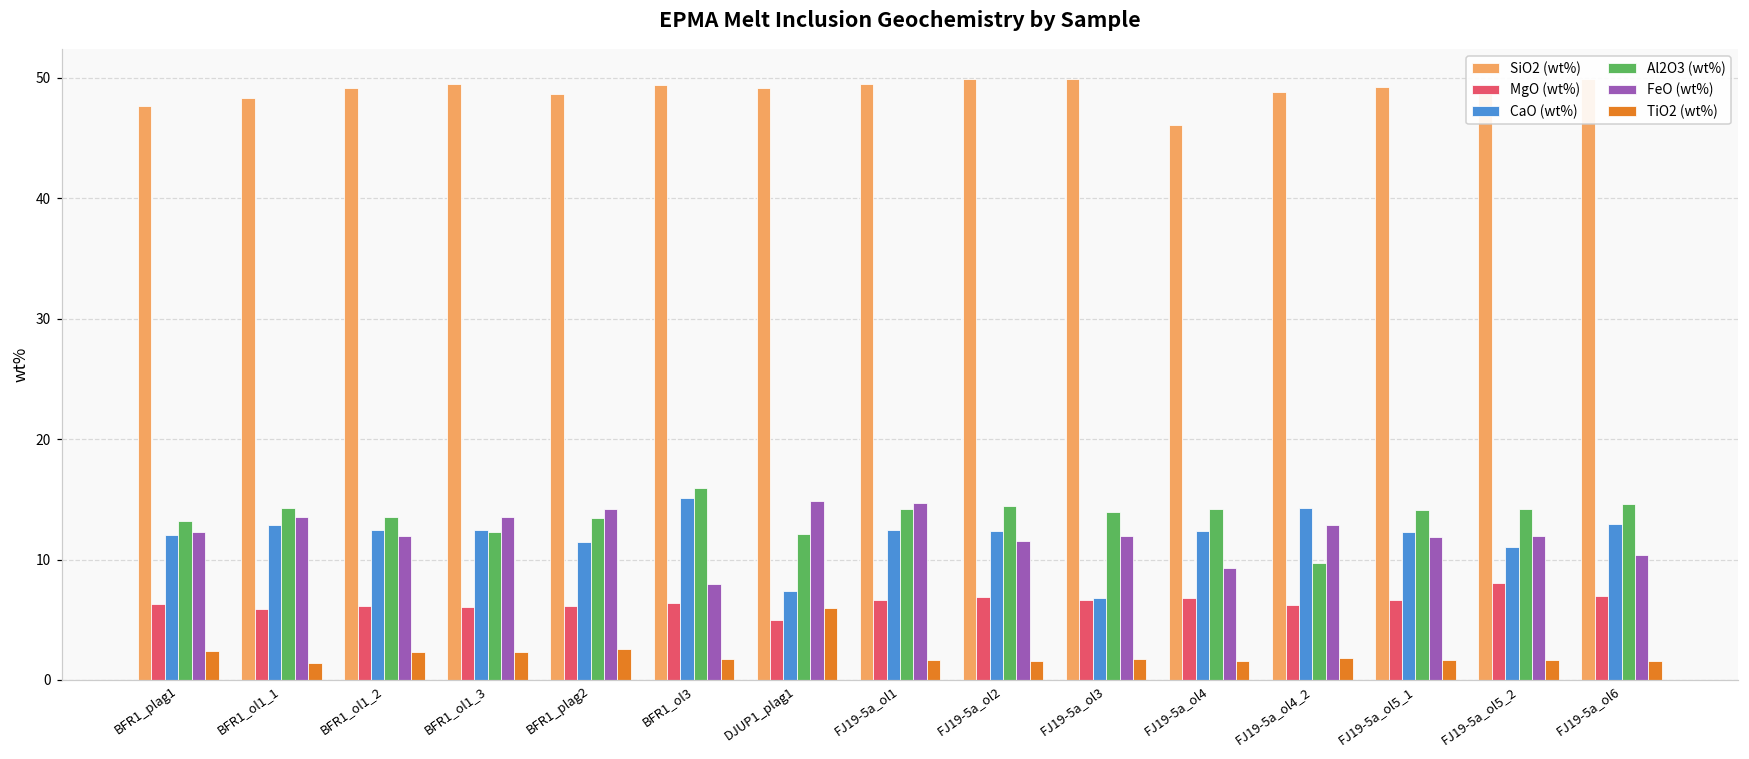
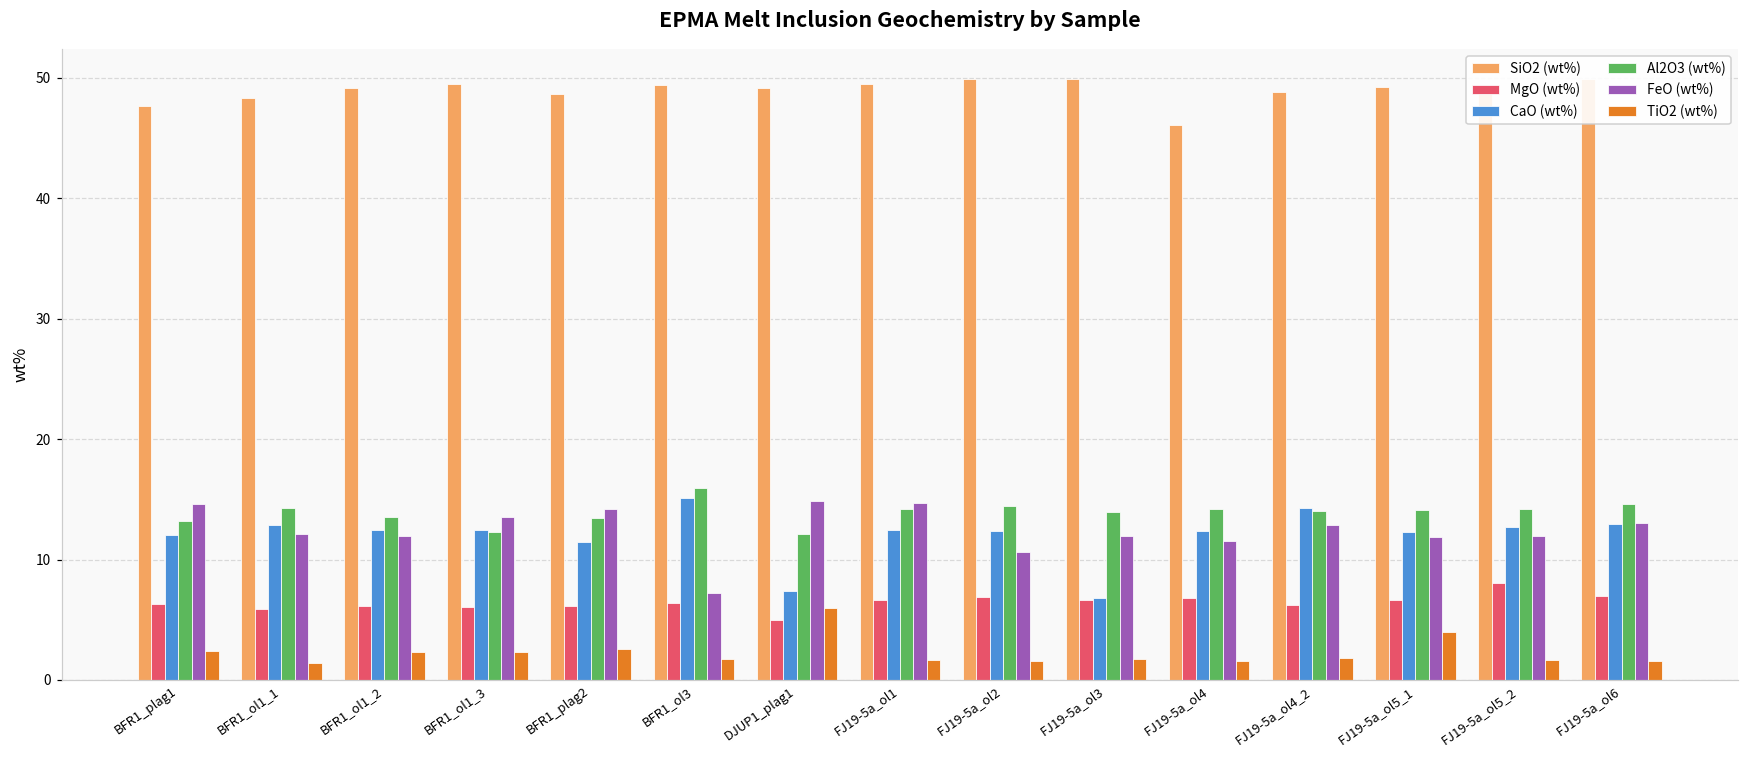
  {
    "SiO2 (wt%)": {
      "BFR1_plag1": 47.6,
      "BFR1_ol1_1": 48.3,
      "BFR1_ol1_2": 49.1,
      "BFR1_ol1_3": 49.5,
      "BFR1_plag2": 48.7,
      "BFR1_ol3": 49.4,
      "DJUP1_plag1": 49.2,
      "FJ19-5a_ol1": 49.5,
      "FJ19-5a_ol2": 49.9,
      "FJ19-5a_ol3": 49.9,
      "FJ19-5a_ol4": 46.1,
      "FJ19-5a_ol4_2": 48.8,
      "FJ19-5a_ol5_1": 49.3
    },
    "MgO (wt%)": {
      "BFR1_plag1": 6.3,
      "BFR1_ol1_1": 5.9,
      "BFR1_ol1_2": 6.1,
      "BFR1_ol1_3": 6.1,
      "BFR1_plag2": 6.2,
      "BFR1_ol3": 6.4,
      "DJUP1_plag1": 5.0,
      "FJ19-5a_ol1": 6.6,
      "FJ19-5a_ol2": 6.9,
      "FJ19-5a_ol3": 6.6,
      "FJ19-5a_ol4": 6.8,
      "FJ19-5a_ol4_2": 6.2,
      "FJ19-5a_ol5_1": 6.6,
      "FJ19-5a_ol5_2": 8.1,
      "FJ19-5a_ol6": 7.0
    },
    "CaO (wt%)": {
      "BFR1_plag1": 12.0,
      "BFR1_ol1_1": 12.9,
      "BFR1_ol1_2": 12.5,
      "BFR1_ol1_3": 12.5,
      "BFR1_plag2": 11.4,
      "BFR1_ol3": 15.1,
      "DJUP1_plag1": 7.4,
      "FJ19-5a_ol1": 12.4,
      "FJ19-5a_ol2": 12.4,
      "FJ19-5a_ol3": 6.8,
      "FJ19-5a_ol4": 12.3,
      "FJ19-5a_ol4_2": 14.3,
      "FJ19-5a_ol5_1": 12.3,
-     "FJ19-5a_ol5_2": 11.1,
+     "FJ19-5a_ol5_2": 12.7,
      "FJ19-5a_ol6": 13.0
    },
    "Al2O3 (wt%)": {
      "BFR1_plag1": 13.2,
      "BFR1_ol1_1": 14.3,
      "BFR1_ol1_2": 13.5,
      "BFR1_ol1_3": 12.3,
      "BFR1_plag2": 13.4,
      "BFR1_ol3": 15.9,
      "DJUP1_plag1": 12.1,
      "FJ19-5a_ol1": 14.2,
      "FJ19-5a_ol2": 14.5,
      "FJ19-5a_ol3": 14.0,
      "FJ19-5a_ol4": 14.2,
-     "FJ19-5a_ol4_2": 9.7,
+     "FJ19-5a_ol4_2": 14.0,
      "FJ19-5a_ol5_1": 14.1,
      "FJ19-5a_ol5_2": 14.2,
      "FJ19-5a_ol6": 14.6
    },
    "FeO (wt%)": {
-     "BFR1_plag1": 12.3,
-     "BFR1_ol1_1": 13.5,
+     "BFR1_plag1": 14.6,
+     "BFR1_ol1_1": 12.1,
      "BFR1_ol1_2": 12.0,
      "BFR1_ol1_3": 13.6,
      "BFR1_plag2": 14.2,
-     "BFR1_ol3": 8.0,
+     "BFR1_ol3": 7.2,
      "DJUP1_plag1": 14.8,
      "FJ19-5a_ol1": 14.7,
-     "FJ19-5a_ol2": 11.5,
+     "FJ19-5a_ol2": 10.6,
      "FJ19-5a_ol3": 11.9,
-     "FJ19-5a_ol4": 9.3,
+     "FJ19-5a_ol4": 11.5,
      "FJ19-5a_ol4_2": 12.9,
      "FJ19-5a_ol5_1": 11.9,
      "FJ19-5a_ol5_2": 11.9,
-     "FJ19-5a_ol6": 10.4
+     "FJ19-5a_ol6": 13.0
    },
    "TiO2 (wt%)": {
      "BFR1_plag1": 2.4,
      "BFR1_ol1_1": 1.4,
      "BFR1_ol1_2": 2.3,
      "BFR1_ol1_3": 2.4,
      "BFR1_plag2": 2.5,
      "BFR1_ol3": 1.7,
      "DJUP1_plag1": 6.0,
      "FJ19-5a_ol1": 1.6,
      "FJ19-5a_ol2": 1.6,
      "FJ19-5a_ol3": 1.8,
      "FJ19-5a_ol4": 1.6,
      "FJ19-5a_ol4_2": 1.9,
-     "FJ19-5a_ol5_1": 1.6,
+     "FJ19-5a_ol5_1": 4.0,
      "FJ19-5a_ol5_2": 1.7,
      "FJ19-5a_ol6": 1.6
    }
  }
